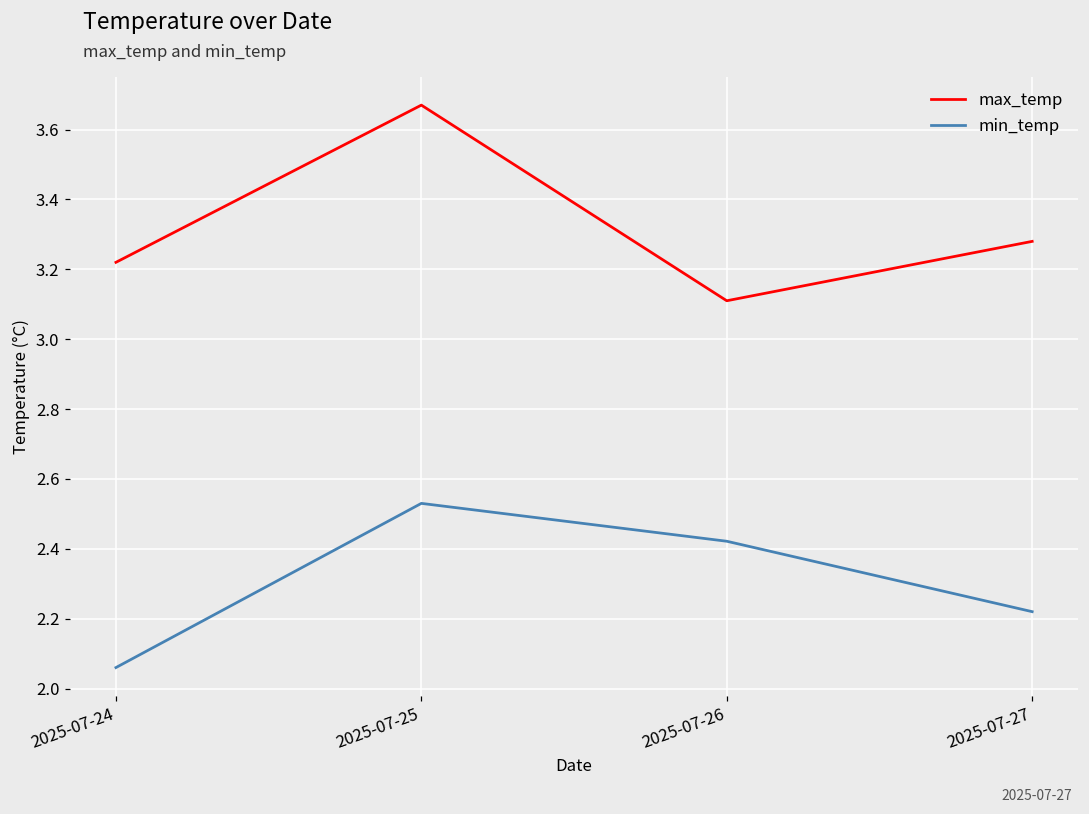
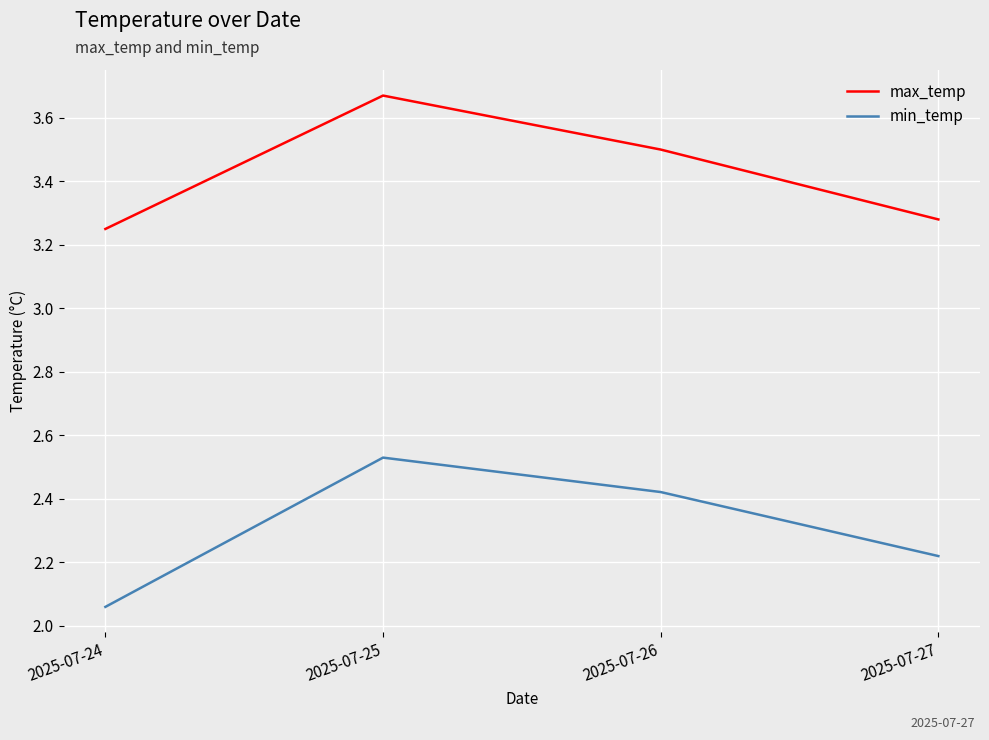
  {
    "max_temp": {
-     "2025-07-24": 3.22,
+     "2025-07-24": 3.25,
      "2025-07-25": 3.67,
-     "2025-07-26": 3.11,
+     "2025-07-26": 3.50,
      "2025-07-27": 3.28
    },
    "min_temp": {
      "2025-07-24": 2.06,
      "2025-07-25": 2.53,
      "2025-07-26": 2.42,
      "2025-07-27": 2.22
    }
  }
